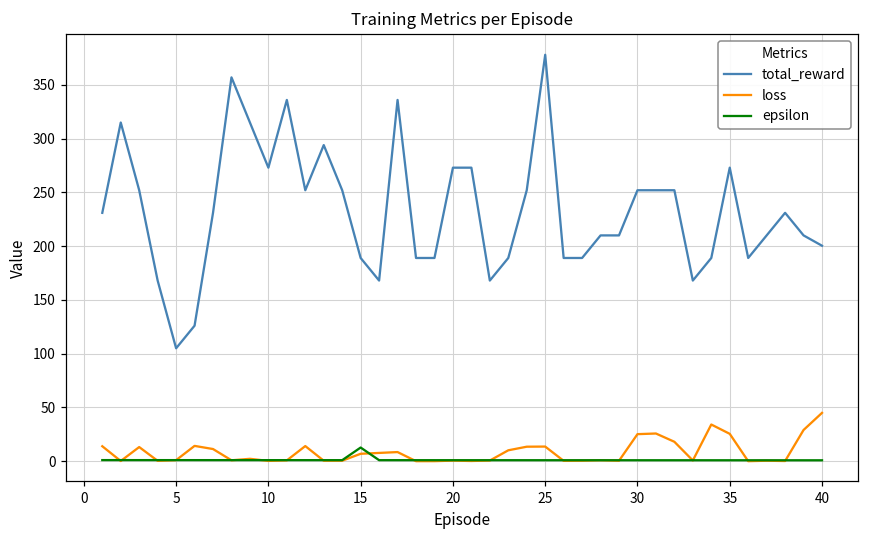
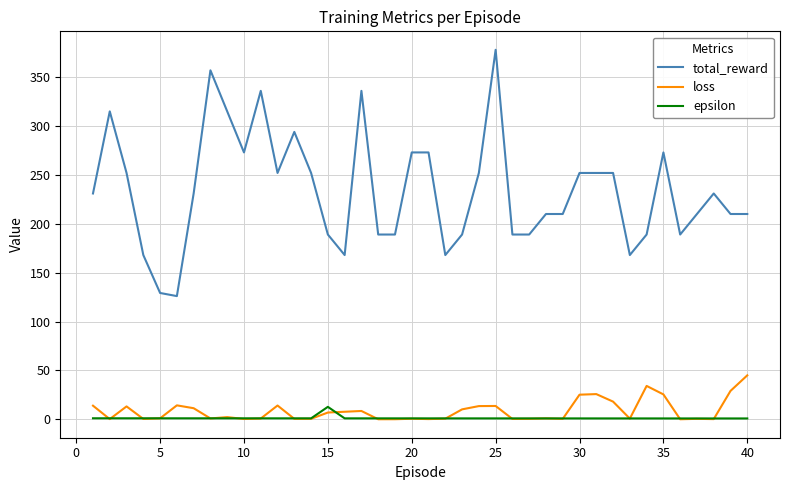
  {
    "total_reward": {
-     "5": 110,
+     "5": 130,
      "10": 270,
      "15": 190,
      "20": 270,
      "25": 380,
      "30": 250,
      "35": 270,
-     "40": 200
+     "40": 210
    },
    "loss": {
      "15": 10,
      "25": 10,
      "30": 30,
      "35": 30,
      "40": 40
    },
    "epsilon": {
      "15": 10,
      "25": 0,
      "30": 0,
      "35": 0,
      "40": 0
    }
  }
